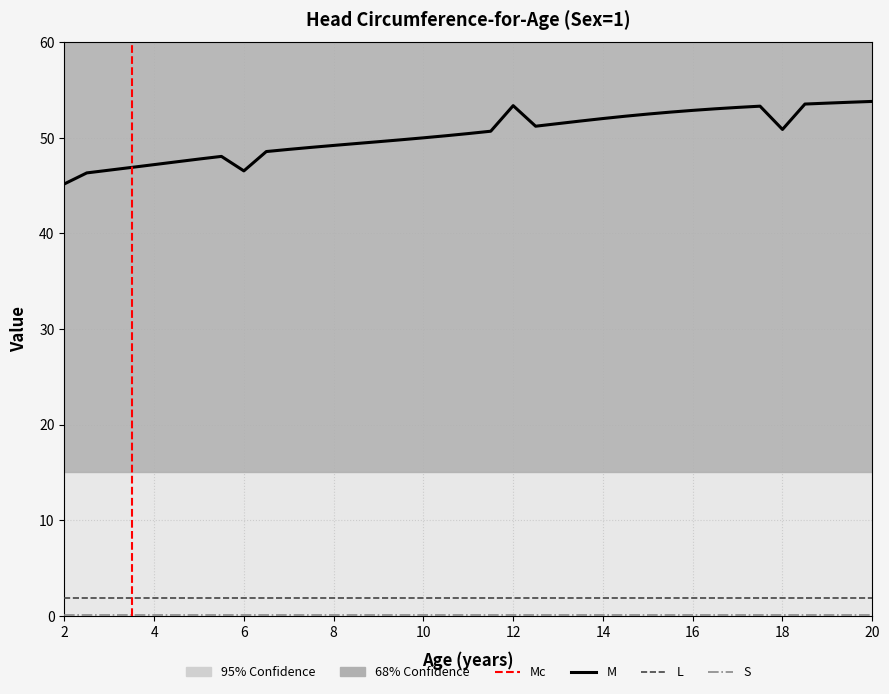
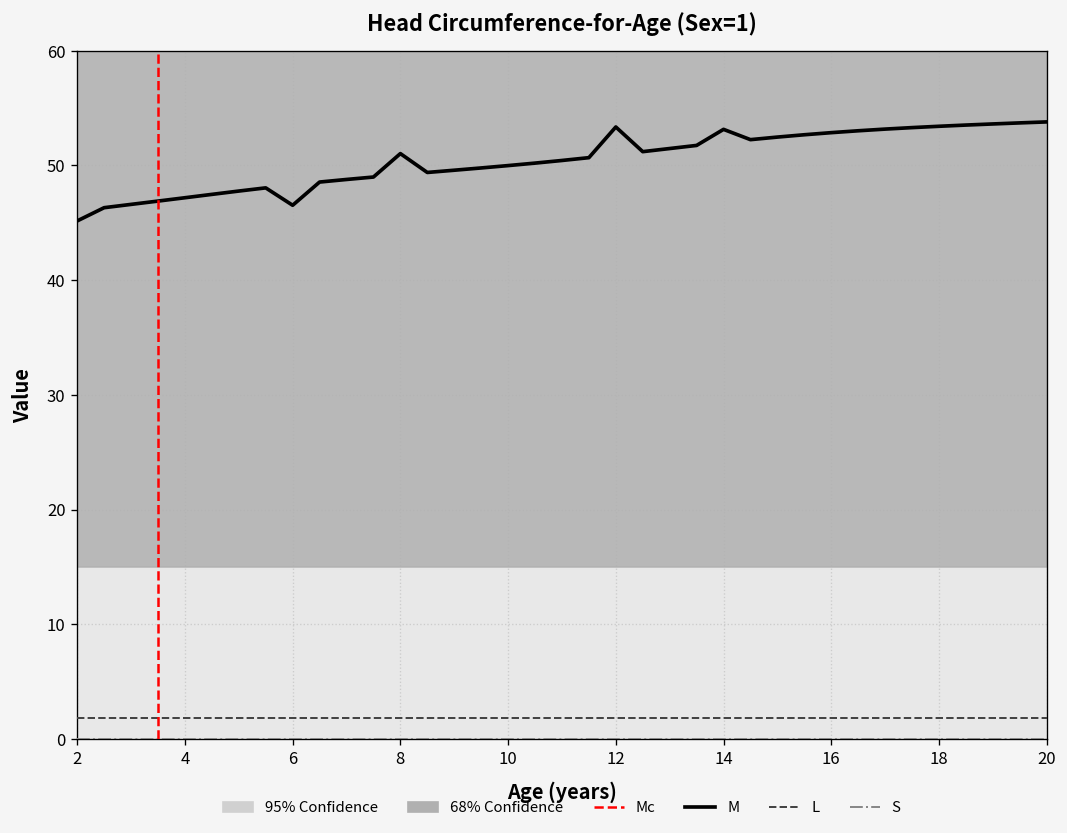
  {
    "M": {
      "2": 45,
      "4": 47,
      "6": 47,
-     "8": 49,
+     "8": 51,
      "10": 50,
      "12": 53,
-     "14": 52,
+     "14": 53,
      "16": 53,
-     "18": 51,
+     "18": 53,
      "20": 54
    },
    "L": {
      "2": 2,
      "4": 2,
      "6": 2,
      "8": 2,
      "10": 2,
      "12": 2,
      "14": 2,
      "16": 2,
      "18": 2,
      "20": 2
    },
    "S": {
      "2": 0,
      "4": 0,
      "6": 0,
      "8": 0,
      "10": 0,
      "12": 0,
      "14": 0,
      "16": 0,
      "18": 0,
      "20": 0
    }
  }
